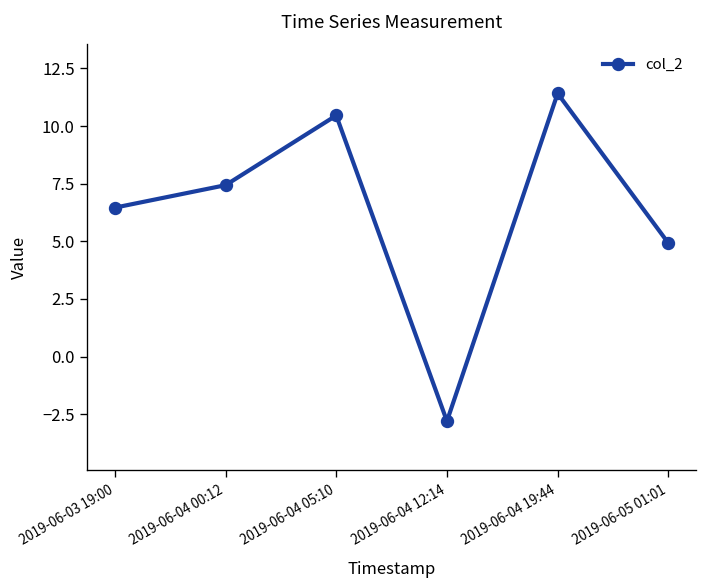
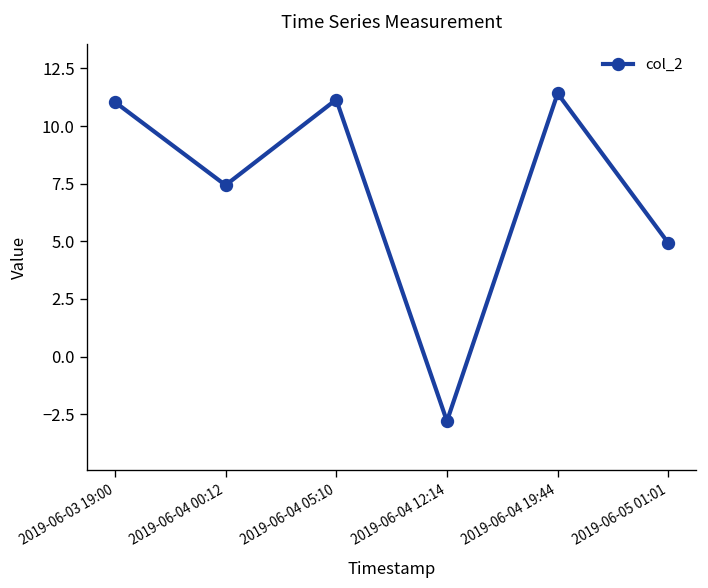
  {
-   "2019-06-03 19:00": 6.5,
+   "2019-06-03 19:00": 11.0,
    "2019-06-04 00:12": 7.4,
-   "2019-06-04 05:10": 10.5,
+   "2019-06-04 05:10": 11.1,
    "2019-06-04 12:14": -2.8,
    "2019-06-04 19:44": 11.4,
    "2019-06-05 01:01": 4.9
  }
